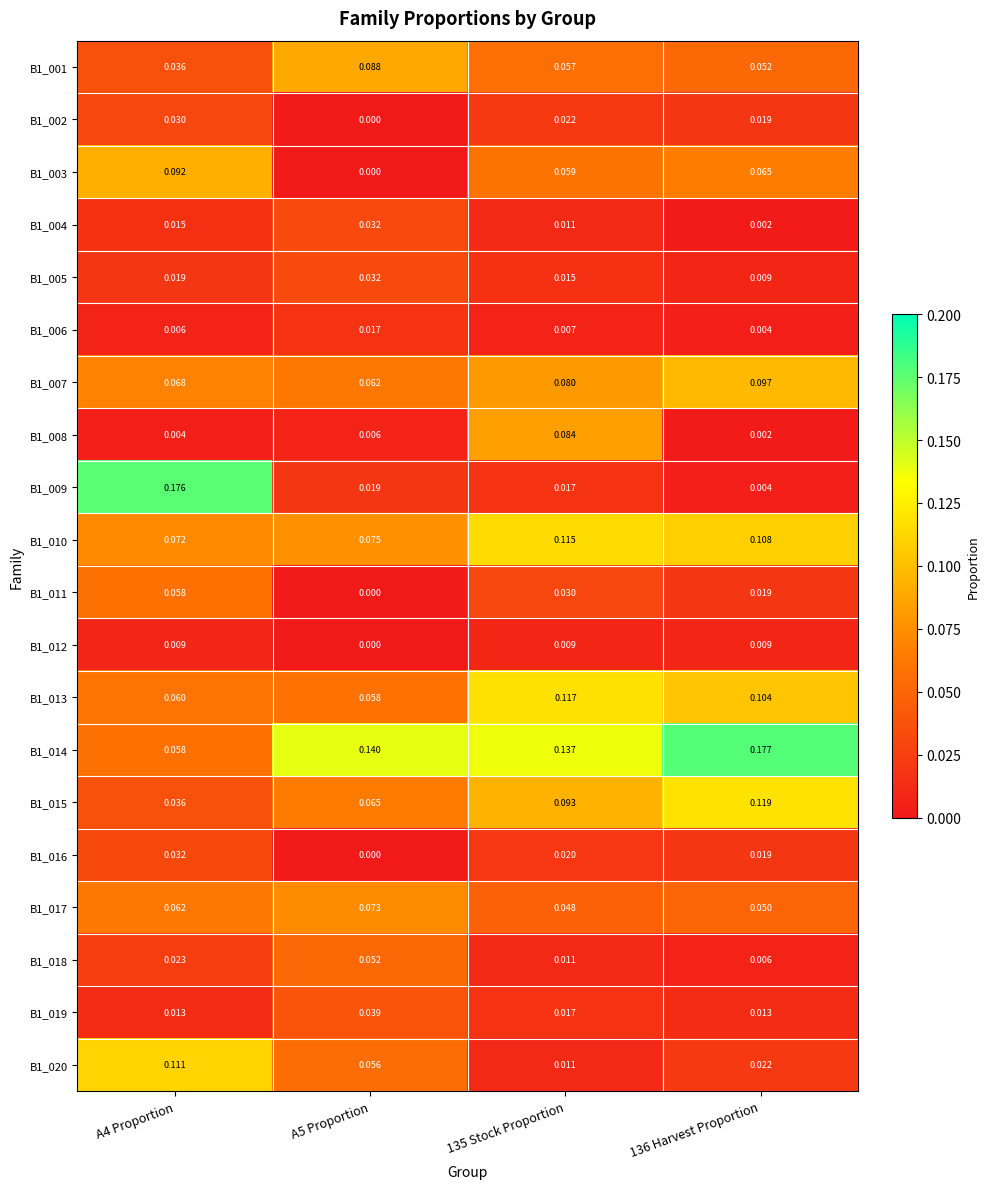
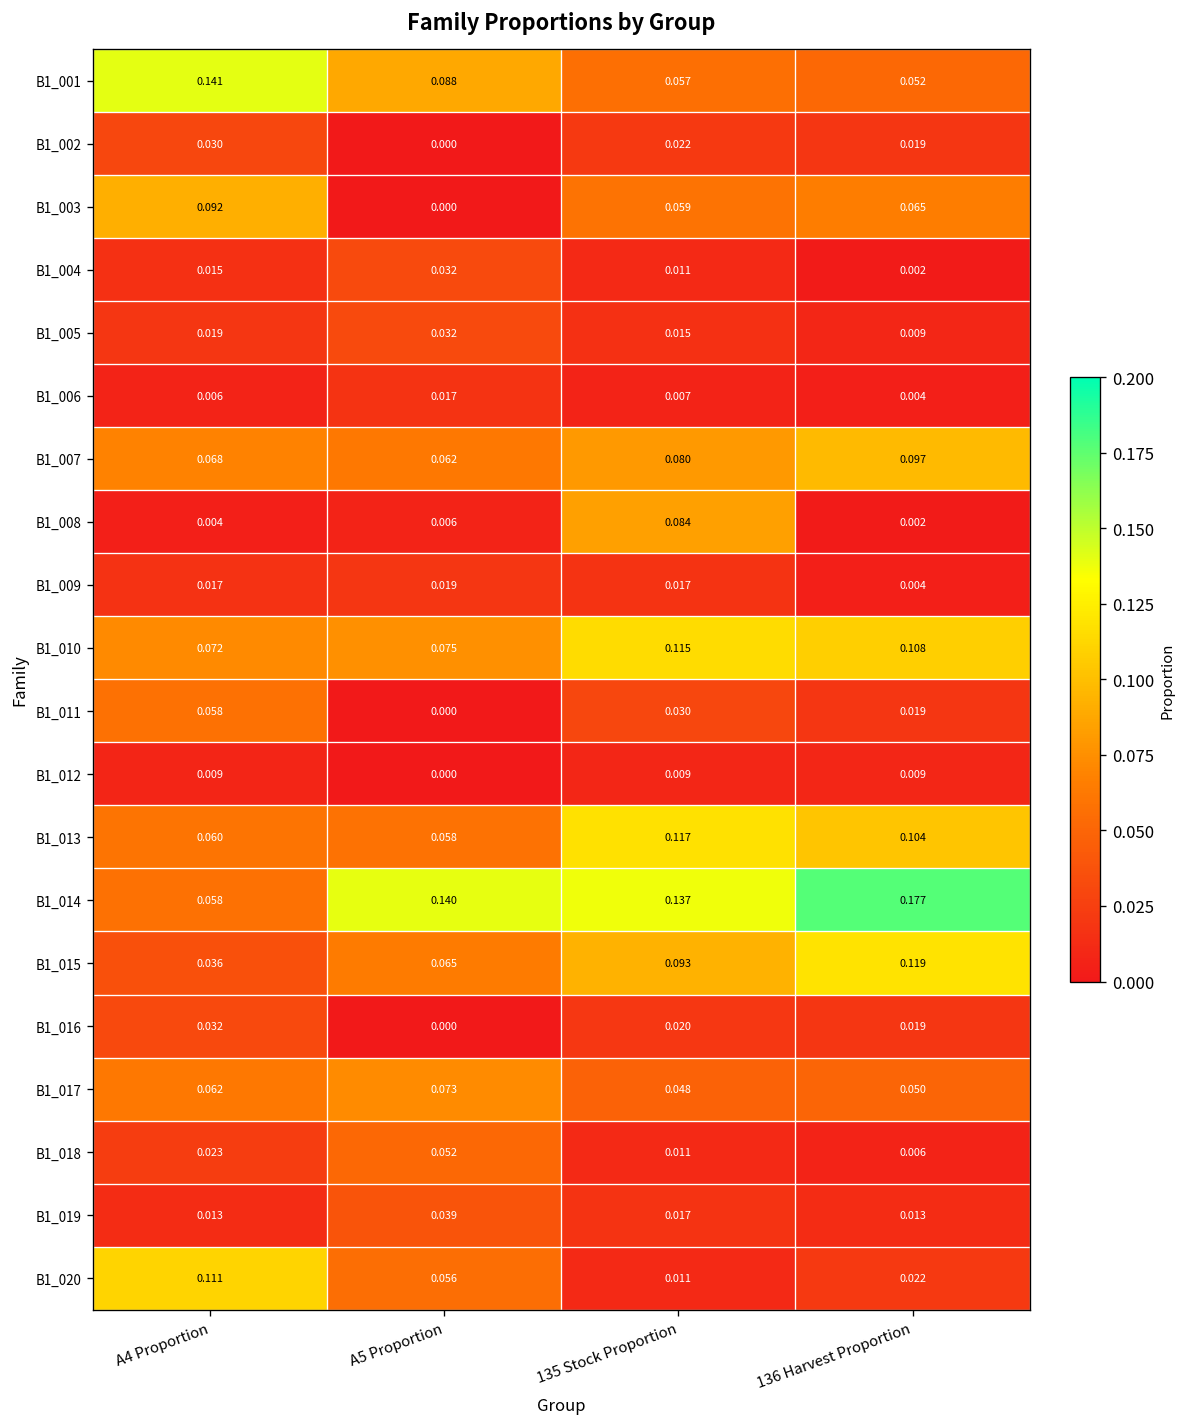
  {
    "B1_001": {
-     "A4 Proportion": 0.036,
+     "A4 Proportion": 0.141,
      "A5 Proportion": 0.088,
      "135 Stock Proportion": 0.057,
      "136 Harvest Proportion": 0.052
    },
    "B1_002": {
      "A4 Proportion": 0.030,
      "A5 Proportion": 0.000,
      "135 Stock Proportion": 0.022,
      "136 Harvest Proportion": 0.019
    },
    "B1_003": {
      "A4 Proportion": 0.092,
      "A5 Proportion": 0.000,
      "135 Stock Proportion": 0.059,
      "136 Harvest Proportion": 0.065
    },
    "B1_004": {
      "A4 Proportion": 0.015,
      "A5 Proportion": 0.032,
      "135 Stock Proportion": 0.011,
      "136 Harvest Proportion": 0.002
    },
    "B1_005": {
      "A4 Proportion": 0.019,
      "A5 Proportion": 0.032,
      "135 Stock Proportion": 0.015,
      "136 Harvest Proportion": 0.009
    },
    "B1_006": {
      "A4 Proportion": 0.006,
      "A5 Proportion": 0.017,
      "135 Stock Proportion": 0.007,
      "136 Harvest Proportion": 0.004
    },
    "B1_007": {
      "A4 Proportion": 0.068,
      "A5 Proportion": 0.062,
      "135 Stock Proportion": 0.080,
      "136 Harvest Proportion": 0.097
    },
    "B1_008": {
      "A4 Proportion": 0.004,
      "A5 Proportion": 0.006,
      "135 Stock Proportion": 0.084,
      "136 Harvest Proportion": 0.002
    },
    "B1_009": {
-     "A4 Proportion": 0.176,
+     "A4 Proportion": 0.017,
      "A5 Proportion": 0.019,
      "135 Stock Proportion": 0.017,
      "136 Harvest Proportion": 0.004
    },
    "B1_010": {
      "A4 Proportion": 0.072,
      "A5 Proportion": 0.075,
      "135 Stock Proportion": 0.115,
      "136 Harvest Proportion": 0.108
    },
    "B1_011": {
      "A4 Proportion": 0.058,
      "A5 Proportion": 0.000,
      "135 Stock Proportion": 0.030,
      "136 Harvest Proportion": 0.019
    },
    "B1_012": {
      "A4 Proportion": 0.009,
      "A5 Proportion": 0.000,
      "135 Stock Proportion": 0.009,
      "136 Harvest Proportion": 0.009
    },
    "B1_013": {
      "A4 Proportion": 0.060,
      "A5 Proportion": 0.058,
      "135 Stock Proportion": 0.117,
      "136 Harvest Proportion": 0.104
    },
    "B1_014": {
      "A4 Proportion": 0.058,
      "A5 Proportion": 0.140,
      "135 Stock Proportion": 0.137,
      "136 Harvest Proportion": 0.177
    },
    "B1_015": {
      "A4 Proportion": 0.036,
      "A5 Proportion": 0.065,
      "135 Stock Proportion": 0.093,
      "136 Harvest Proportion": 0.119
    },
    "B1_016": {
      "A4 Proportion": 0.032,
      "A5 Proportion": 0.000,
      "135 Stock Proportion": 0.020,
      "136 Harvest Proportion": 0.019
    },
    "B1_017": {
      "A4 Proportion": 0.062,
      "A5 Proportion": 0.073,
      "135 Stock Proportion": 0.048,
      "136 Harvest Proportion": 0.050
    },
    "B1_018": {
      "A4 Proportion": 0.023,
      "A5 Proportion": 0.052,
      "135 Stock Proportion": 0.011,
      "136 Harvest Proportion": 0.006
    },
    "B1_019": {
      "A4 Proportion": 0.013,
      "A5 Proportion": 0.039,
      "135 Stock Proportion": 0.017,
      "136 Harvest Proportion": 0.013
    },
    "B1_020": {
      "A4 Proportion": 0.111,
      "A5 Proportion": 0.056,
      "135 Stock Proportion": 0.011,
      "136 Harvest Proportion": 0.022
    }
  }
